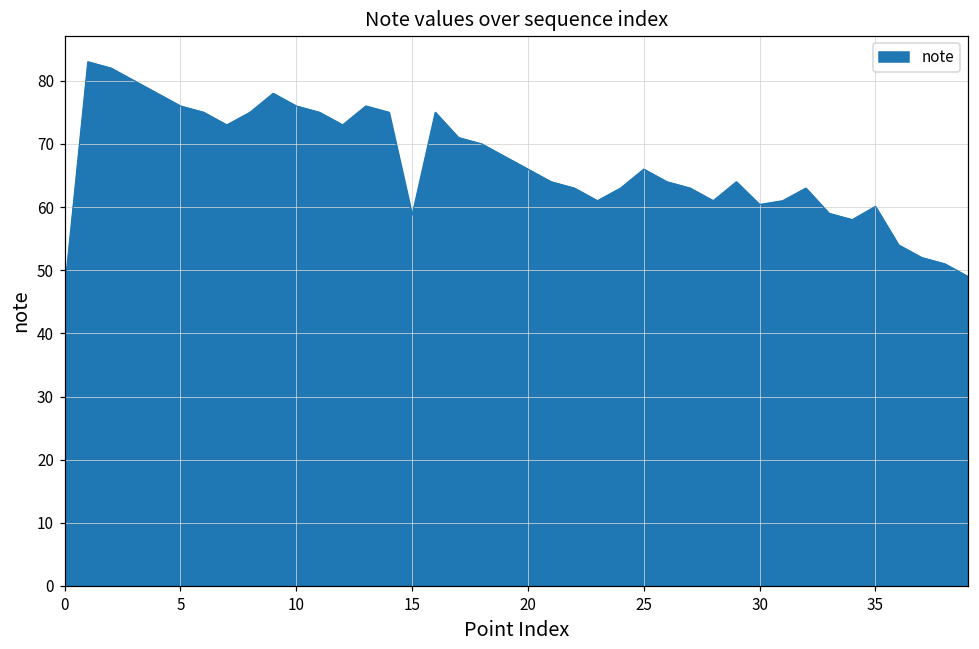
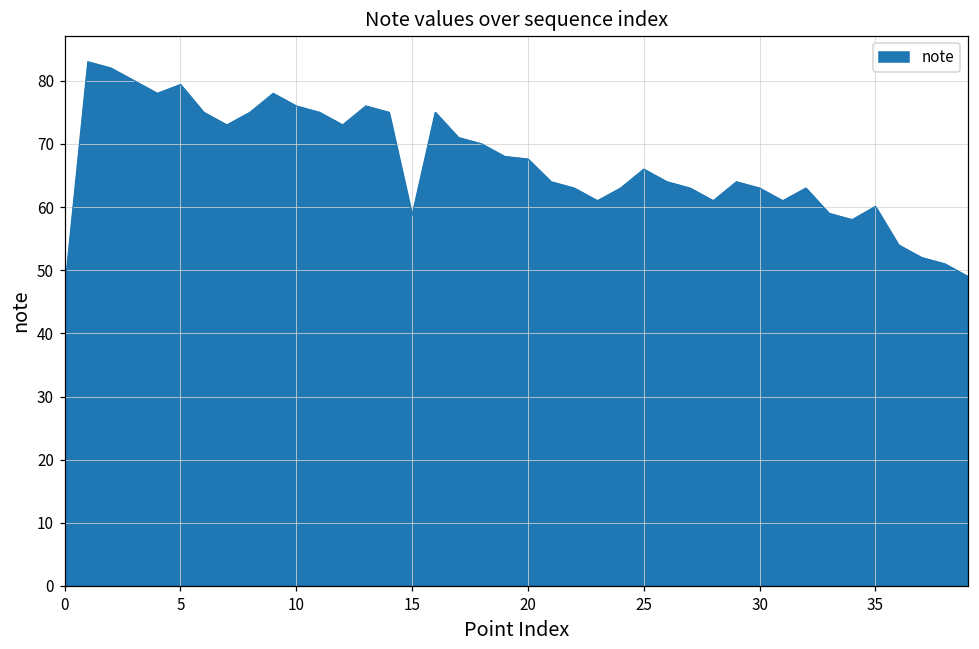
  {
    "0": 47,
-   "5": 76,
+   "5": 79,
    "10": 76,
    "15": 59,
-   "20": 66,
+   "20": 68,
    "25": 66,
-   "30": 60,
+   "30": 63,
    "35": 60
  }
